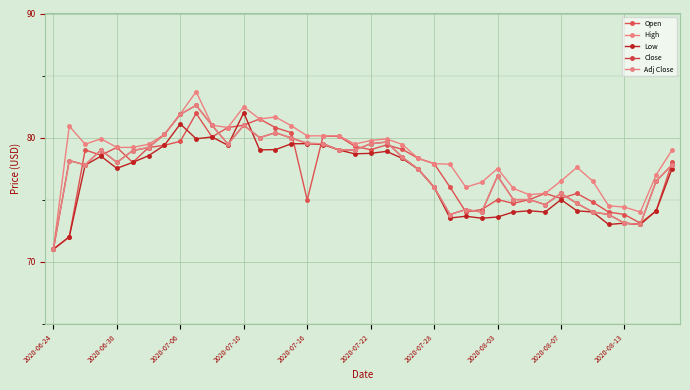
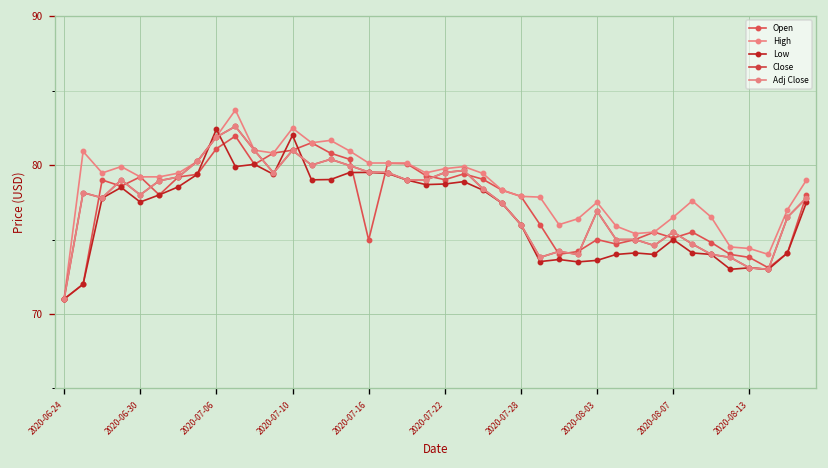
  {
    "Open": {
-     "2020-07-06": 79.7,
+     "2020-07-06": 81.1,
      "2020-07-16": 75.0,
      "2020-07-22": 79.0,
      "2020-08-03": 75.0,
      "2020-08-13": 73.8
    },
    "Low": {
      "2020-06-30": 77.5,
-     "2020-07-06": 81.1,
+     "2020-07-06": 82.4,
      "2020-07-10": 82.0,
      "2020-07-22": 78.7,
      "2020-08-03": 73.6
    }
  }
